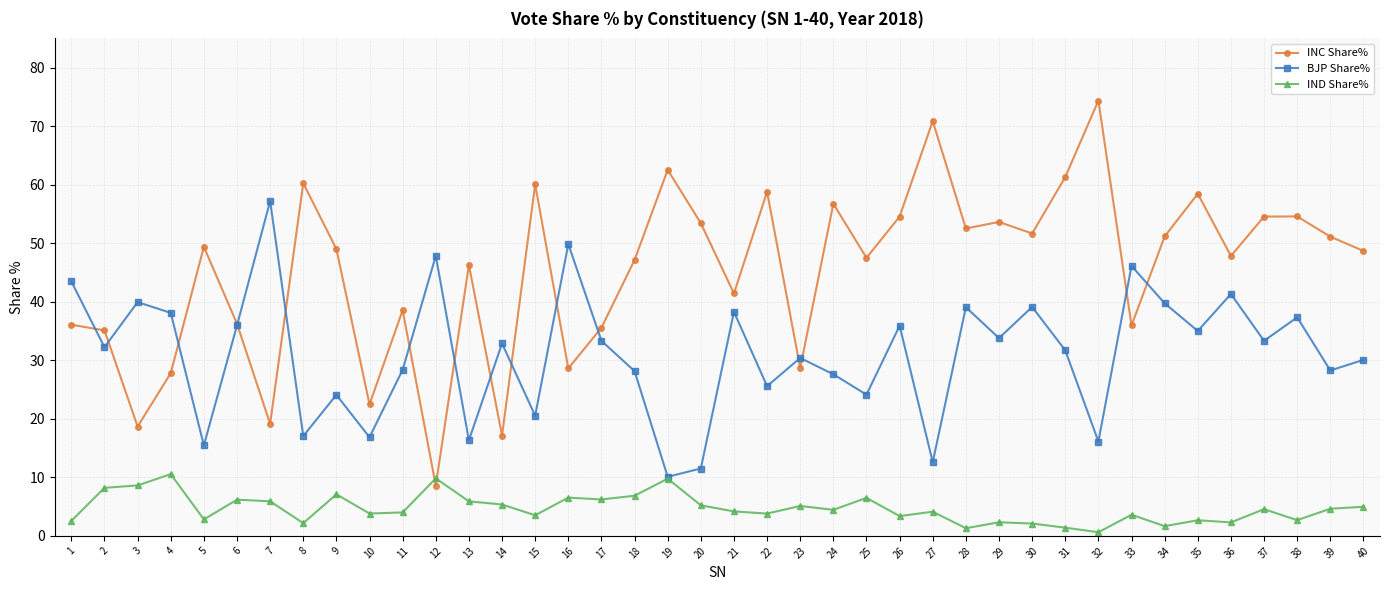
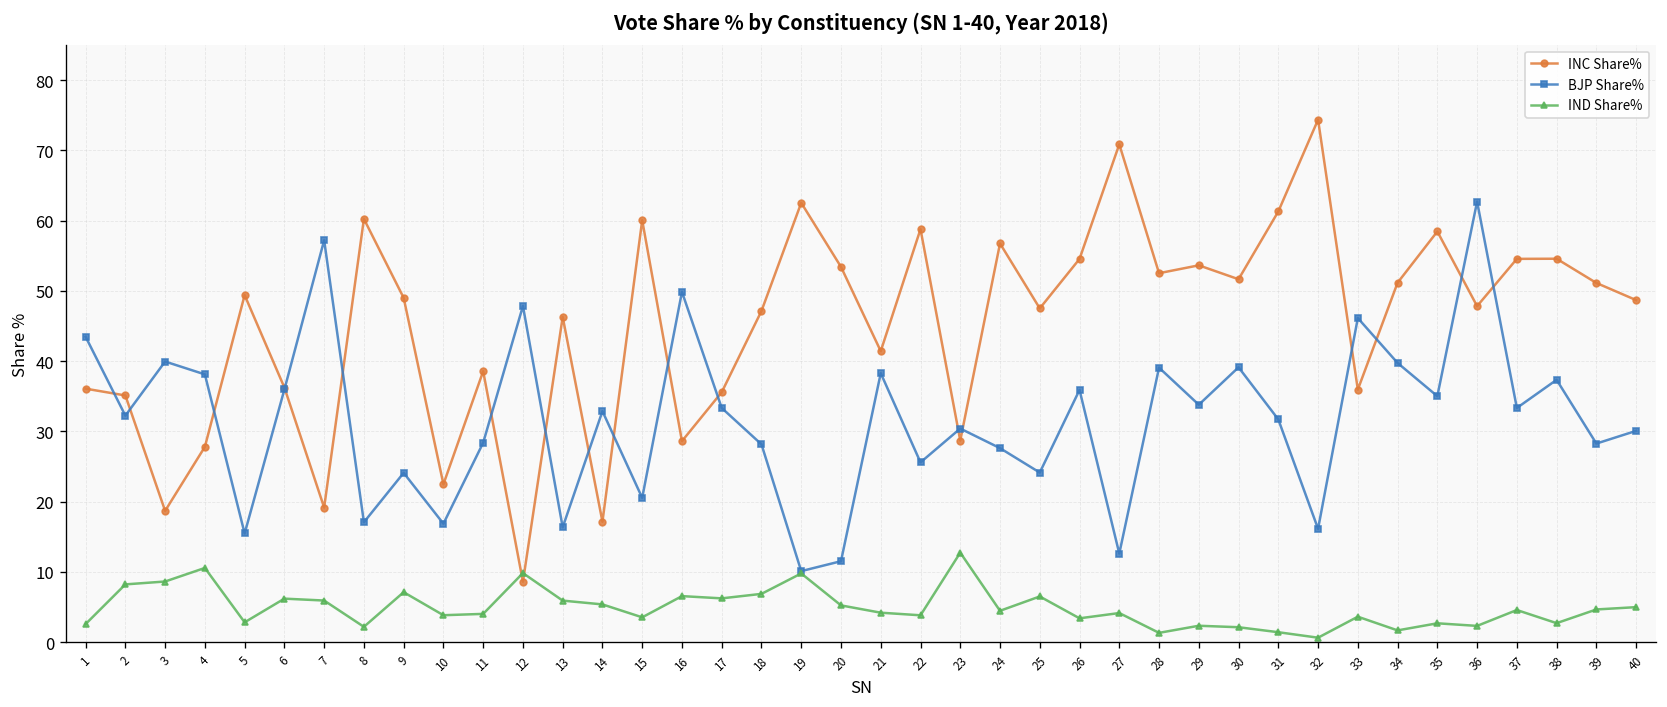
  {
    "INC Share%": {
      "1": 36,
      "2": 35,
      "3": 19,
      "4": 28,
      "5": 49,
      "7": 19,
      "8": 60,
      "9": 49,
      "10": 22,
      "11": 39,
      "12": 9,
      "13": 46,
      "14": 17,
      "15": 60,
      "16": 29,
      "17": 36,
      "18": 47,
      "19": 63,
      "20": 53,
      "21": 41,
      "22": 59,
      "23": 29,
      "24": 57,
      "25": 48,
      "26": 55,
      "27": 71,
      "28": 53,
      "29": 54,
      "30": 52,
      "31": 61,
      "32": 74,
      "33": 36,
      "34": 51,
      "35": 58,
      "36": 48,
      "37": 55,
      "38": 55,
      "39": 51,
      "40": 49
    },
    "BJP Share%": {
      "1": 43,
      "2": 32,
      "3": 40,
      "4": 38,
      "5": 15,
      "7": 57,
      "8": 17,
      "9": 24,
      "10": 17,
      "11": 28,
      "12": 48,
      "13": 16,
      "14": 33,
      "15": 21,
      "16": 50,
      "17": 33,
      "18": 28,
      "20": 12,
      "21": 38,
      "22": 26,
      "23": 30,
      "24": 28,
      "25": 24,
      "26": 36,
      "27": 13,
      "28": 39,
      "29": 34,
      "30": 39,
      "31": 32,
      "32": 16,
      "33": 46,
      "34": 40,
      "35": 35,
-     "36": 41,
+     "36": 63,
      "37": 33,
      "38": 37,
      "39": 28,
      "40": 30
    },
    "IND Share%": {
      "1": 3,
      "2": 8,
      "3": 9,
      "4": 11,
      "5": 3,
      "6": 6,
      "7": 6,
      "8": 2,
      "9": 7,
      "10": 4,
      "11": 4,
      "12": 10,
      "13": 6,
      "14": 5,
      "15": 4,
      "16": 7,
      "17": 6,
      "18": 7,
      "20": 5,
      "21": 4,
      "22": 4,
-     "23": 5,
+     "23": 13,
      "24": 4,
      "25": 6,
      "26": 3,
      "27": 4,
      "28": 1,
      "29": 2,
      "30": 2,
      "31": 1,
      "32": 1,
      "33": 4,
      "34": 2,
      "35": 3,
      "36": 2,
      "37": 5,
      "38": 3,
      "39": 5,
      "40": 5
    }
  }
